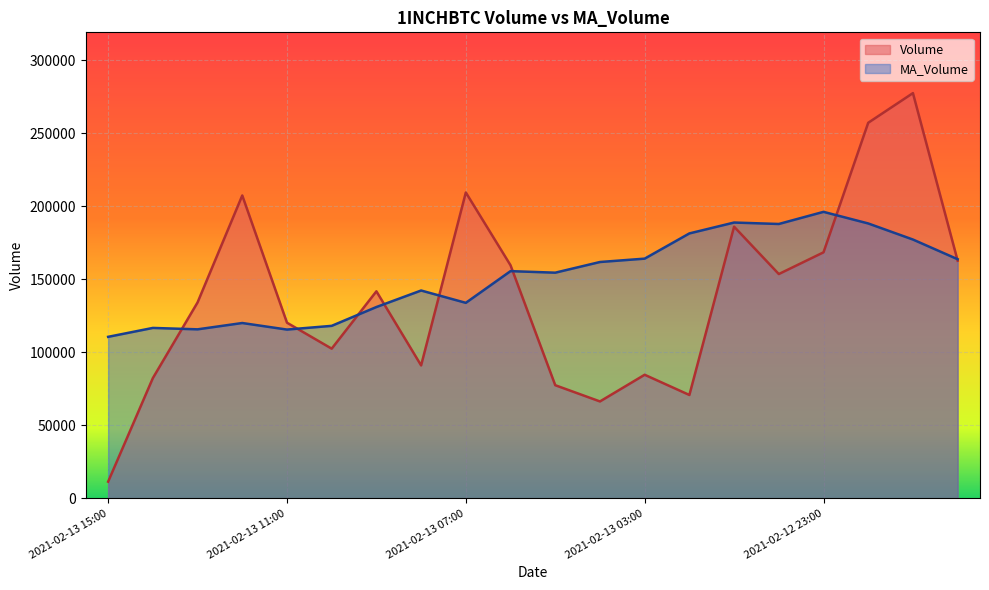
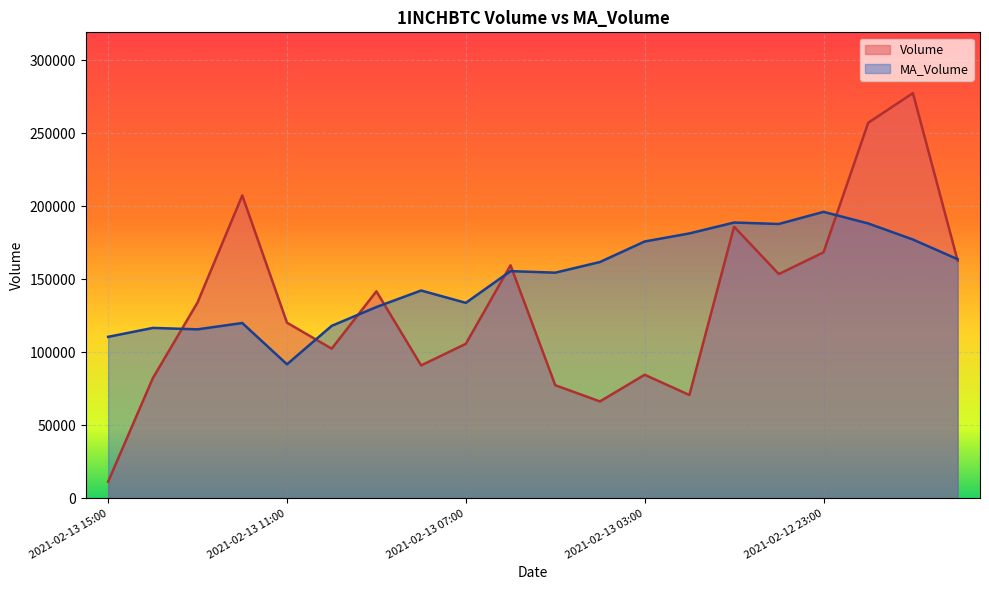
  {
    "Volume": {
      "2021-02-13 15:00": 11000,
      "2021-02-13 11:00": 120000,
-     "2021-02-13 07:00": 209000,
+     "2021-02-13 07:00": 106000,
      "2021-02-13 03:00": 85000,
      "2021-02-12 23:00": 168000
    },
    "MA_Volume": {
      "2021-02-13 15:00": 111000,
-     "2021-02-13 11:00": 116000,
+     "2021-02-13 11:00": 92000,
      "2021-02-13 07:00": 134000,
-     "2021-02-13 03:00": 164000,
+     "2021-02-13 03:00": 176000,
      "2021-02-12 23:00": 196000
    }
  }
